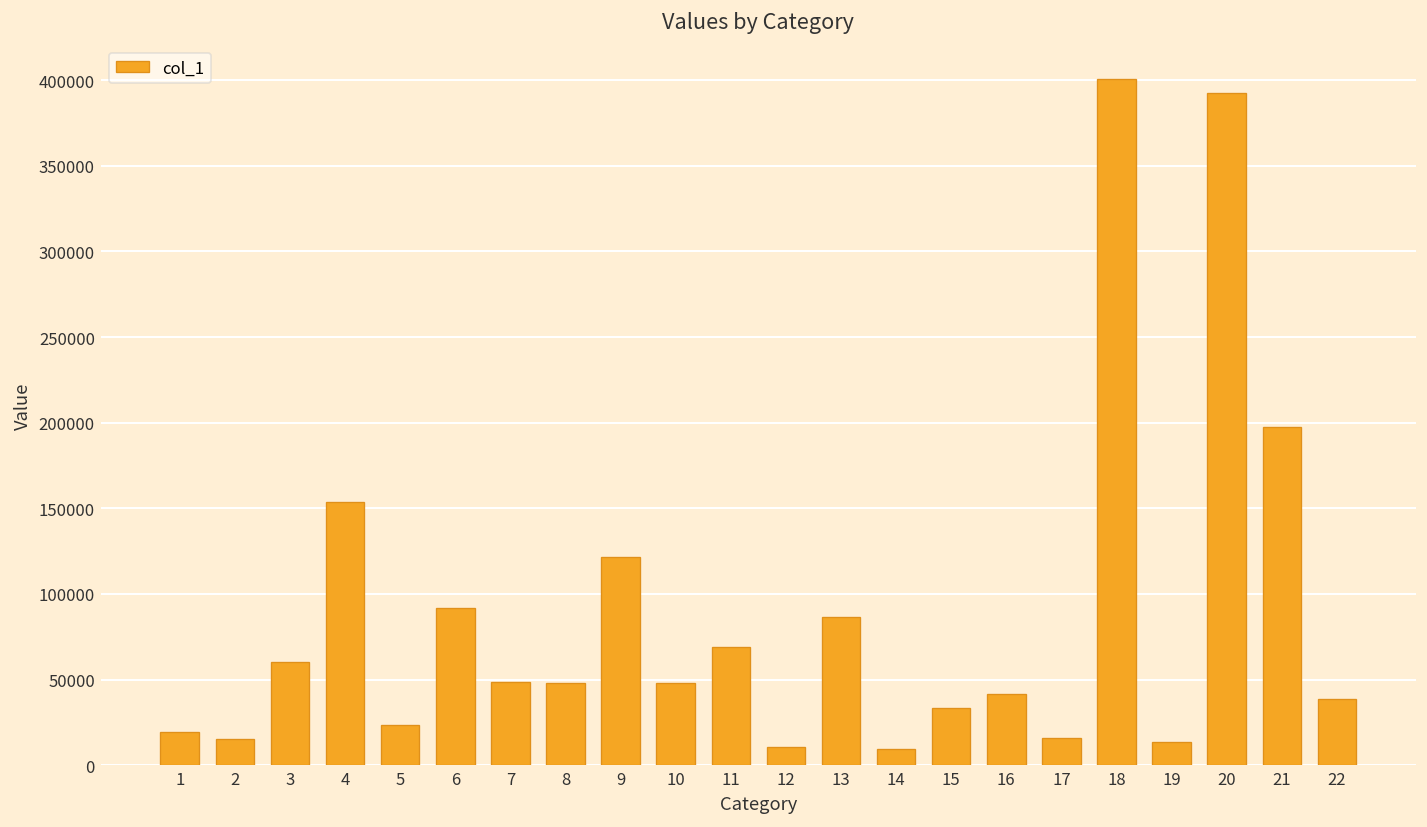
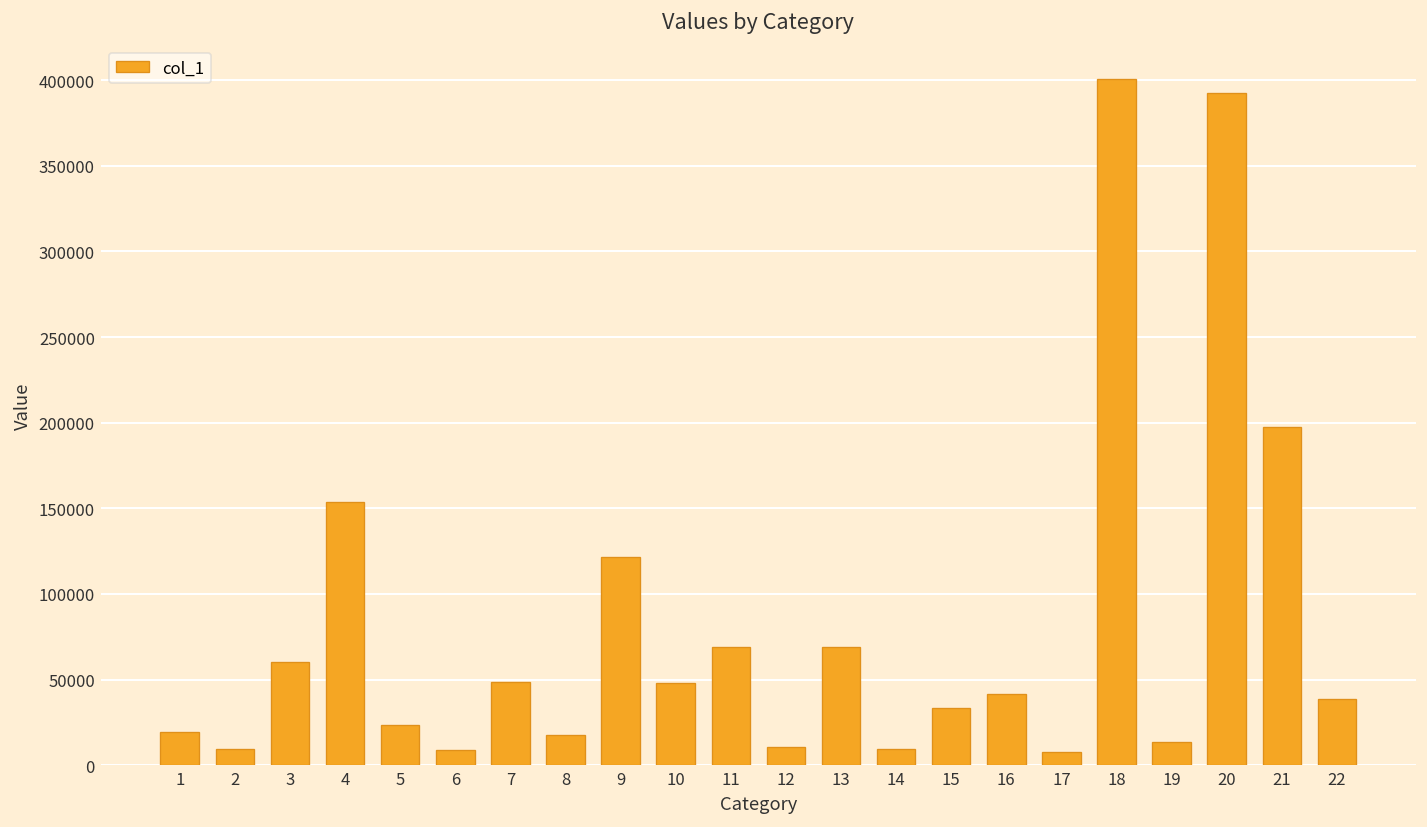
  {
    "1": 20000,
-   "2": 15000,
+   "2": 9000,
    "3": 61000,
    "4": 154000,
    "5": 24000,
-   "6": 92000,
+   "6": 9000,
    "7": 49000,
-   "8": 48000,
+   "8": 18000,
    "9": 121000,
    "10": 48000,
    "11": 69000,
    "12": 10000,
-   "13": 86000,
+   "13": 69000,
    "14": 10000,
    "15": 33000,
    "16": 42000,
-   "17": 16000,
+   "17": 8000,
    "18": 401000,
    "19": 14000,
    "20": 392000,
    "21": 198000,
    "22": 39000
  }
